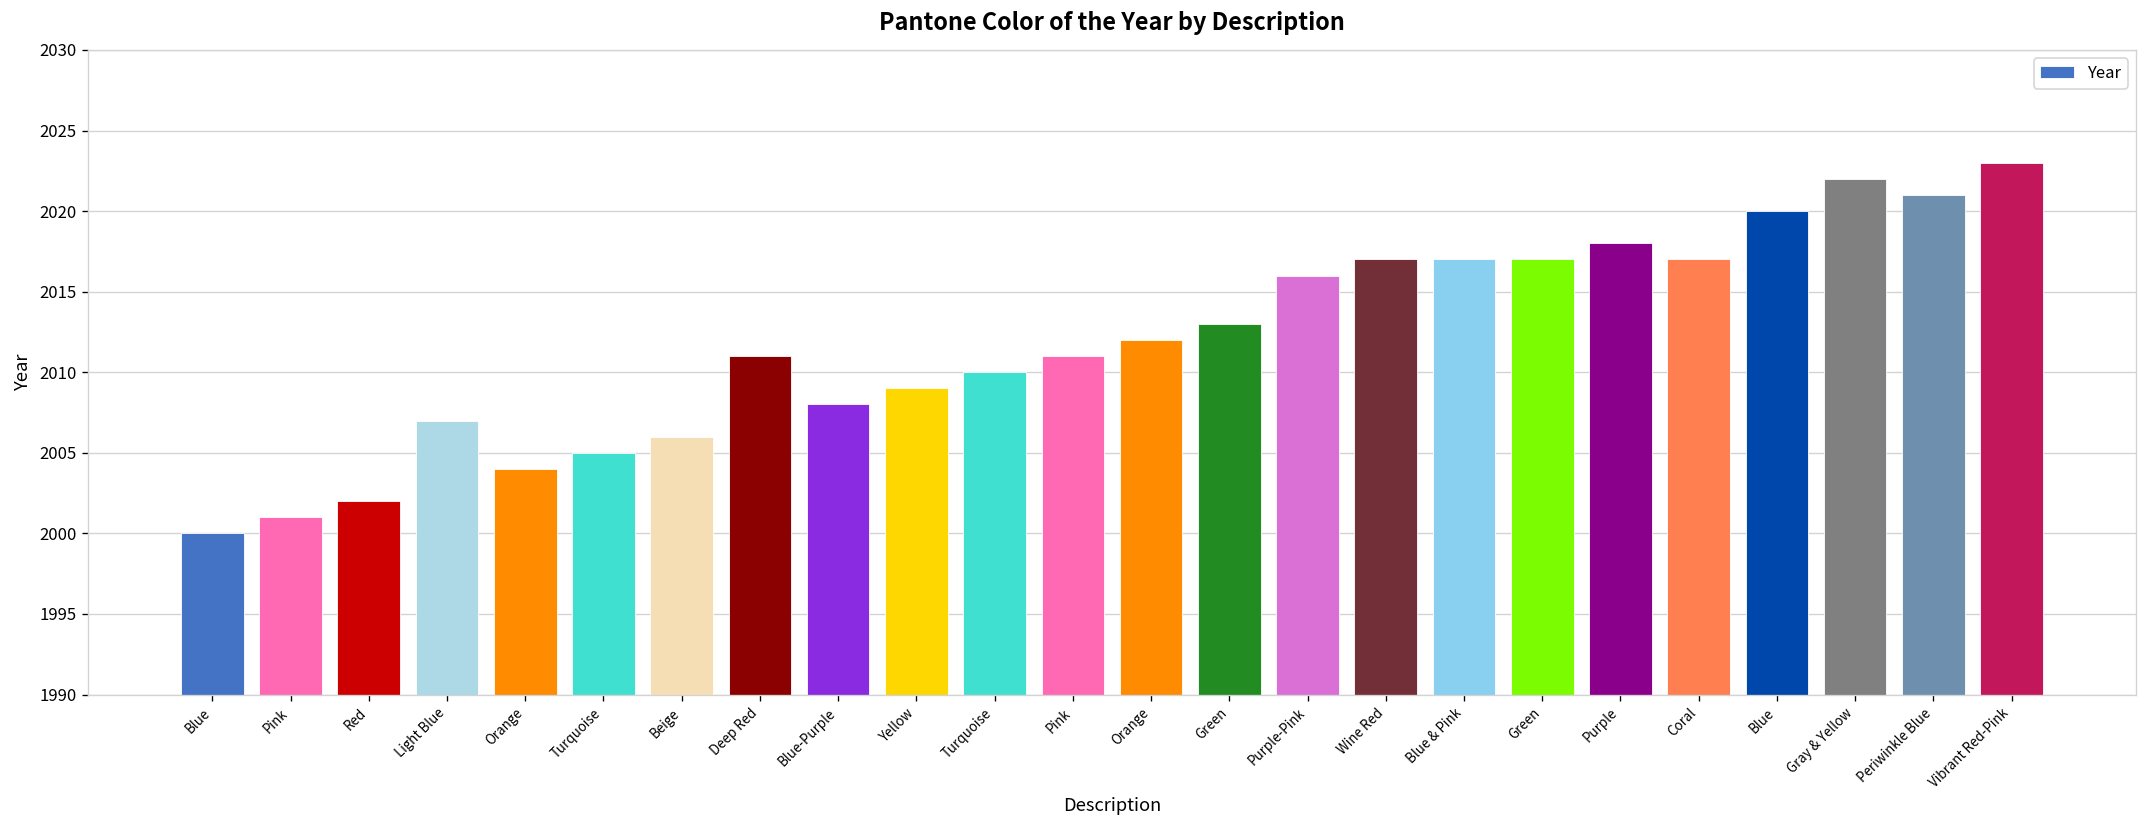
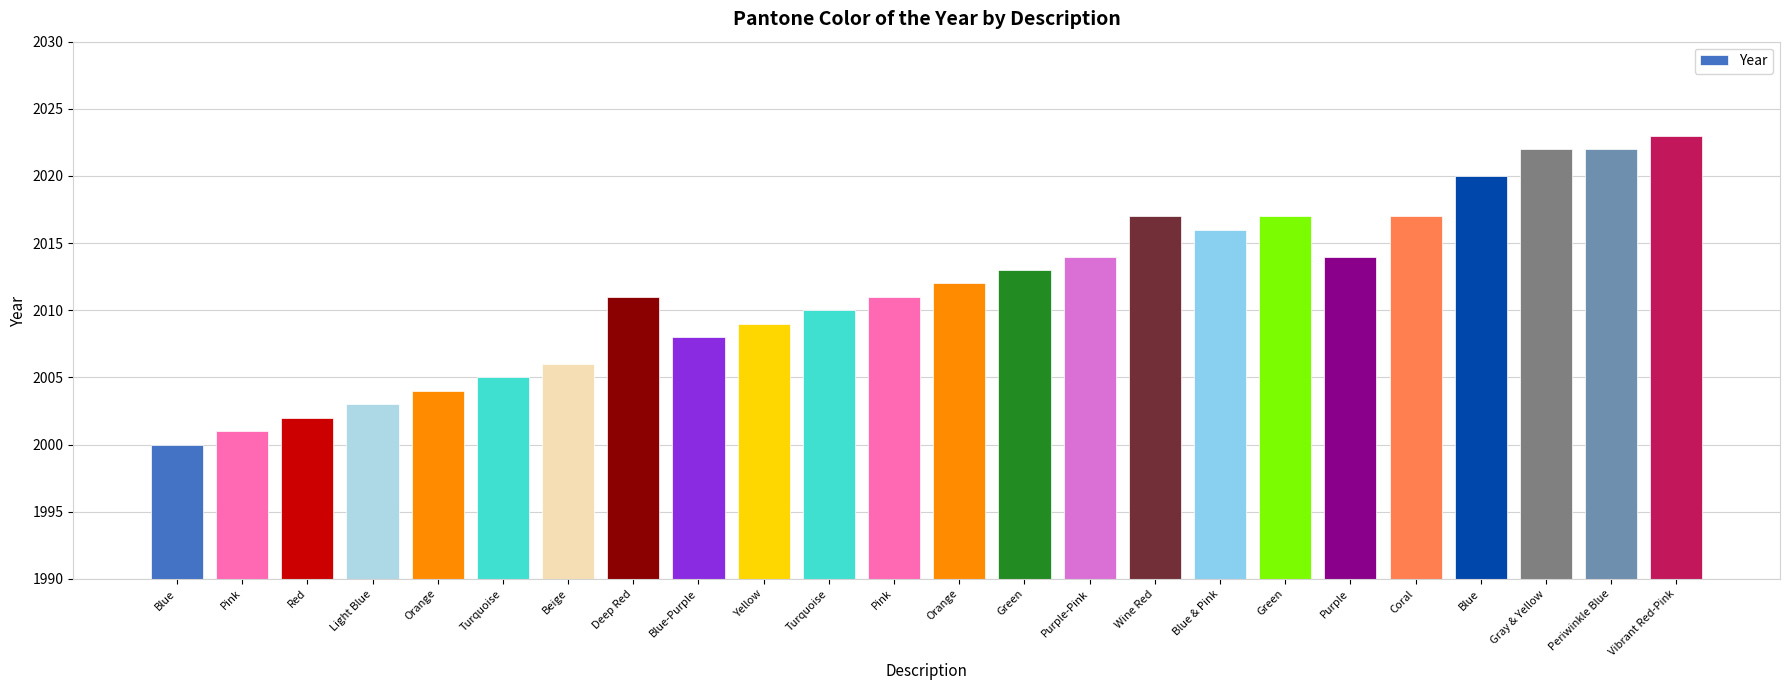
  {
    "Red": 2002,
-   "Light Blue": 2007,
+   "Light Blue": 2003,
    "Beige": 2006,
    "Deep Red": 2011,
    "Blue-Purple": 2008,
    "Yellow": 2009,
-   "Purple-Pink": 2016,
+   "Purple-Pink": 2014,
    "Wine Red": 2017,
-   "Blue & Pink": 2017,
-   "Purple": 2018,
+   "Blue & Pink": 2016,
+   "Purple": 2014,
    "Coral": 2017,
    "Gray & Yellow": 2022,
-   "Periwinkle Blue": 2021,
+   "Periwinkle Blue": 2022,
    "Vibrant Red-Pink": 2023
  }
